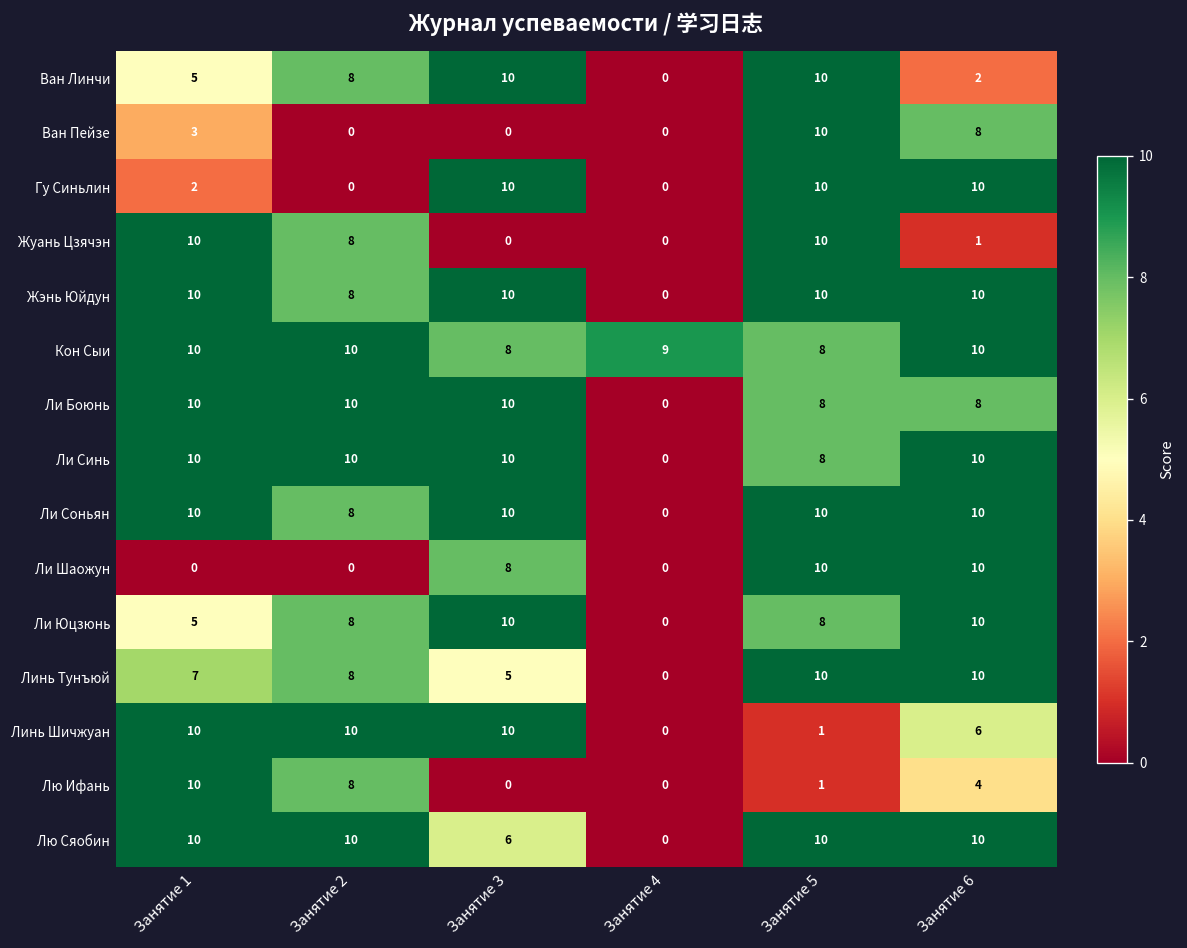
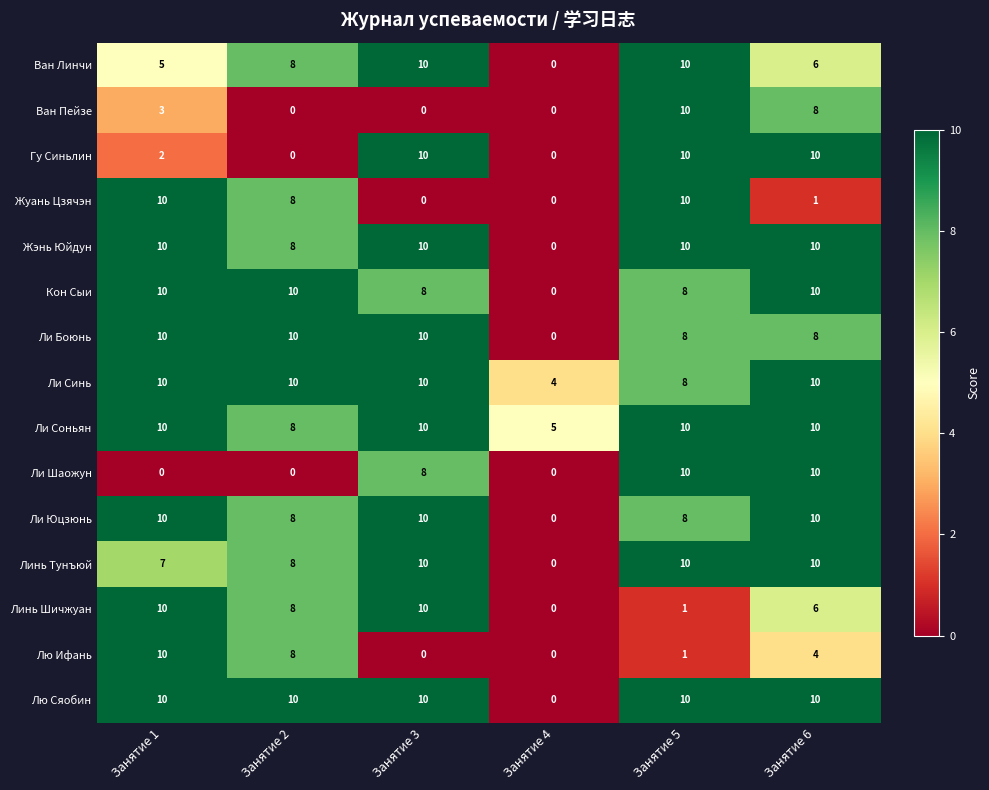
  {
    "Ван Линчи": {
      "Занятие 1": 5,
      "Занятие 2": 8,
      "Занятие 3": 10,
      "Занятие 4": 0,
      "Занятие 5": 10,
-     "Занятие 6": 2
+     "Занятие 6": 6
    },
    "Ван Пейзе": {
      "Занятие 1": 3,
      "Занятие 2": 0,
      "Занятие 3": 0,
      "Занятие 4": 0,
      "Занятие 5": 10,
      "Занятие 6": 8
    },
    "Гу Синьлин": {
      "Занятие 1": 2,
      "Занятие 2": 0,
      "Занятие 3": 10,
      "Занятие 4": 0,
      "Занятие 5": 10,
      "Занятие 6": 10
    },
    "Жуань Цзячэн": {
      "Занятие 1": 10,
      "Занятие 2": 8,
      "Занятие 3": 0,
      "Занятие 4": 0,
      "Занятие 5": 10,
      "Занятие 6": 1
    },
    "Жэнь Юйдун": {
      "Занятие 1": 10,
      "Занятие 2": 8,
      "Занятие 3": 10,
      "Занятие 4": 0,
      "Занятие 5": 10,
      "Занятие 6": 10
    },
    "Кон Сыи": {
      "Занятие 1": 10,
      "Занятие 2": 10,
      "Занятие 3": 8,
-     "Занятие 4": 9,
+     "Занятие 4": 0,
      "Занятие 5": 8,
      "Занятие 6": 10
    },
    "Ли Боюнь": {
      "Занятие 1": 10,
      "Занятие 2": 10,
      "Занятие 3": 10,
      "Занятие 4": 0,
      "Занятие 5": 8,
      "Занятие 6": 8
    },
    "Ли Синь": {
      "Занятие 1": 10,
      "Занятие 2": 10,
      "Занятие 3": 10,
-     "Занятие 4": 0,
+     "Занятие 4": 4,
      "Занятие 5": 8,
      "Занятие 6": 10
    },
    "Ли Соньян": {
      "Занятие 1": 10,
      "Занятие 2": 8,
      "Занятие 3": 10,
-     "Занятие 4": 0,
+     "Занятие 4": 5,
      "Занятие 5": 10,
      "Занятие 6": 10
    },
    "Ли Шаожун": {
      "Занятие 1": 0,
      "Занятие 2": 0,
      "Занятие 3": 8,
      "Занятие 4": 0,
      "Занятие 5": 10,
      "Занятие 6": 10
    },
    "Ли Юцзюнь": {
-     "Занятие 1": 5,
+     "Занятие 1": 10,
      "Занятие 2": 8,
      "Занятие 3": 10,
      "Занятие 4": 0,
      "Занятие 5": 8,
      "Занятие 6": 10
    },
    "Линь Тунъюй": {
      "Занятие 1": 7,
      "Занятие 2": 8,
-     "Занятие 3": 5,
+     "Занятие 3": 10,
      "Занятие 4": 0,
      "Занятие 5": 10,
      "Занятие 6": 10
    },
    "Линь Шичжуан": {
      "Занятие 1": 10,
-     "Занятие 2": 10,
+     "Занятие 2": 8,
      "Занятие 3": 10,
      "Занятие 4": 0,
      "Занятие 5": 1,
      "Занятие 6": 6
    },
    "Лю Ифань": {
      "Занятие 1": 10,
      "Занятие 2": 8,
      "Занятие 3": 0,
      "Занятие 4": 0,
      "Занятие 5": 1,
      "Занятие 6": 4
    },
    "Лю Сяобин": {
      "Занятие 1": 10,
      "Занятие 2": 10,
-     "Занятие 3": 6,
+     "Занятие 3": 10,
      "Занятие 4": 0,
      "Занятие 5": 10,
      "Занятие 6": 10
    }
  }
